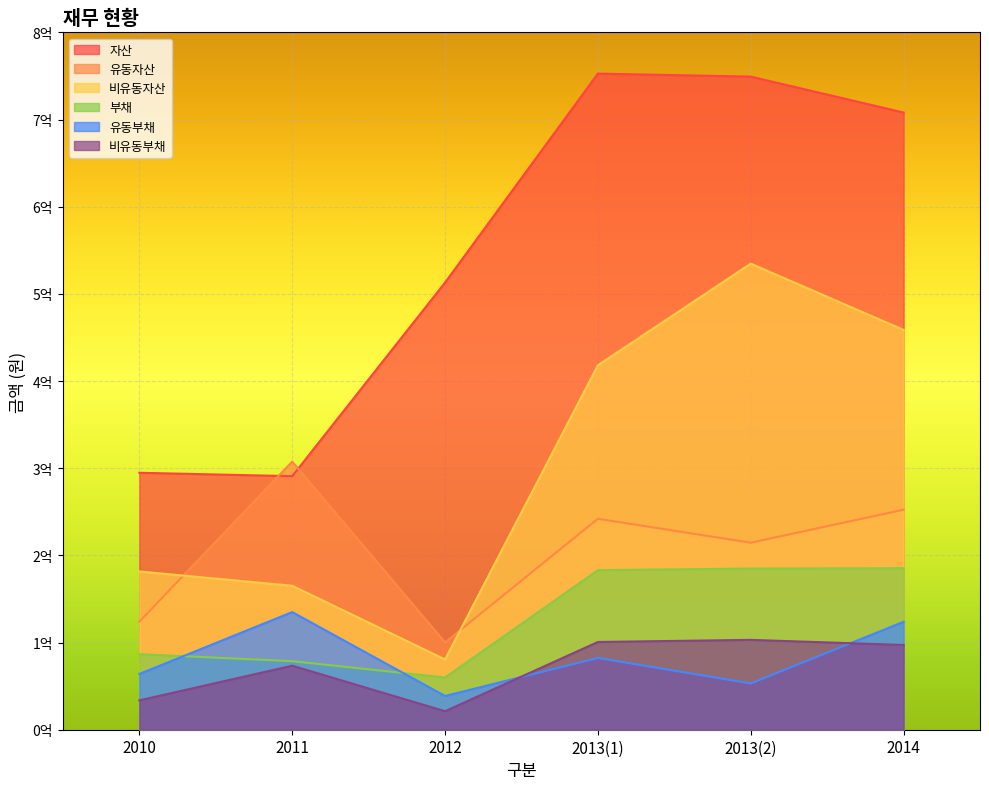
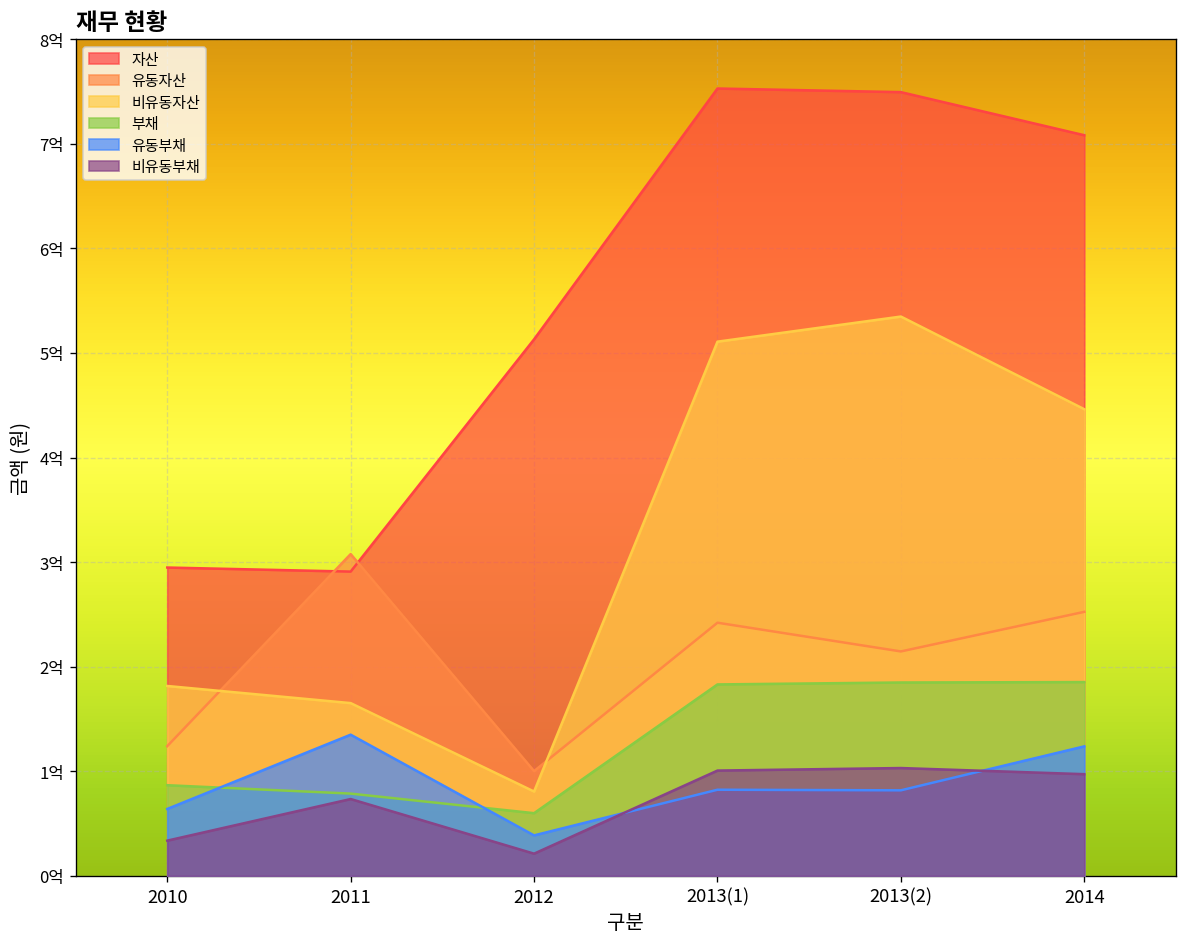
  {
    "자산": {
      "2010": "2.9억",
      "2011": "2.9억",
      "2012": "5.1억",
      "2013(1)": "7.5억",
      "2013(2)": "7.5억",
      "2014": "7.1억"
    },
    "유동자산": {
      "2010": "1.2억",
      "2011": "3.1억",
      "2012": "1.0억",
      "2013(1)": "2.4억",
      "2013(2)": "2.1억",
      "2014": "2.5억"
    },
    "비유동자산": {
      "2010": "1.8억",
      "2011": "1.7억",
      "2012": "0.8억",
-     "2013(1)": "4.2억",
+     "2013(1)": "5.1억",
      "2013(2)": "5.3억",
-     "2014": "4.6억"
+     "2014": "4.5억"
    },
    "부채": {
      "2010": "0.9억",
      "2011": "0.8억",
      "2012": "0.6억",
      "2013(1)": "1.8억",
      "2013(2)": "1.8억",
      "2014": "1.9억"
    },
    "유동부채": {
      "2010": "0.6억",
      "2011": "1.3억",
      "2012": "0.4억",
      "2013(1)": "0.8억",
-     "2013(2)": "0.5억",
+     "2013(2)": "0.8억",
      "2014": "1.2억"
    },
    "비유동부채": {
      "2010": "0.3억",
      "2011": "0.7억",
      "2012": "0.2억",
      "2013(1)": "1.0억",
      "2013(2)": "1.0억",
      "2014": "1.0억"
    }
  }
